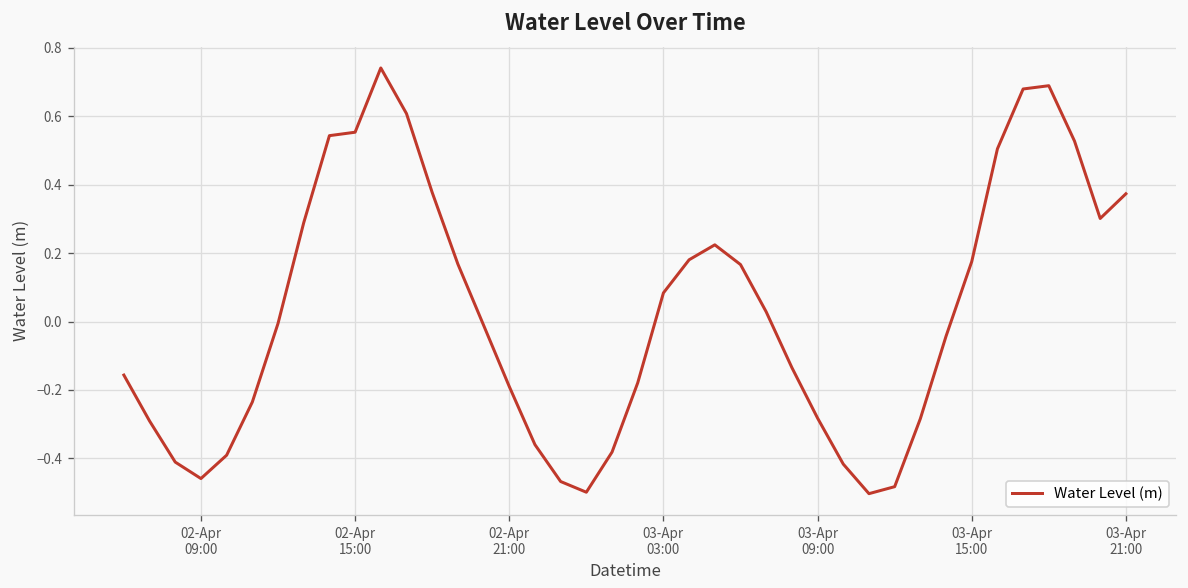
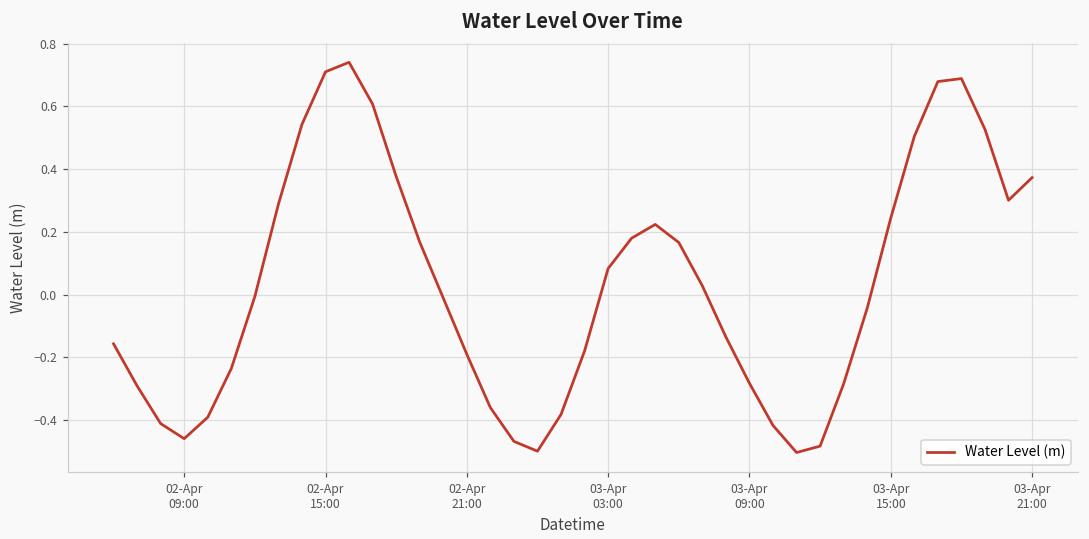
  {
    "02-Apr 09:00": -0.46,
-   "02-Apr 15:00": 0.55,
+   "02-Apr 15:00": 0.71,
    "02-Apr 21:00": -0.19,
    "03-Apr 03:00": 0.08,
    "03-Apr 09:00": -0.28,
-   "03-Apr 15:00": 0.17,
+   "03-Apr 15:00": 0.24,
    "03-Apr 21:00": 0.37
  }
